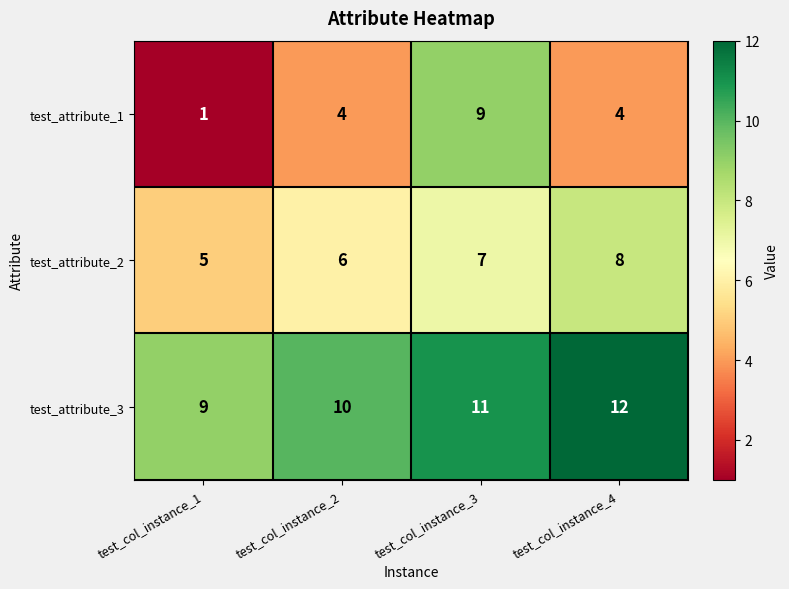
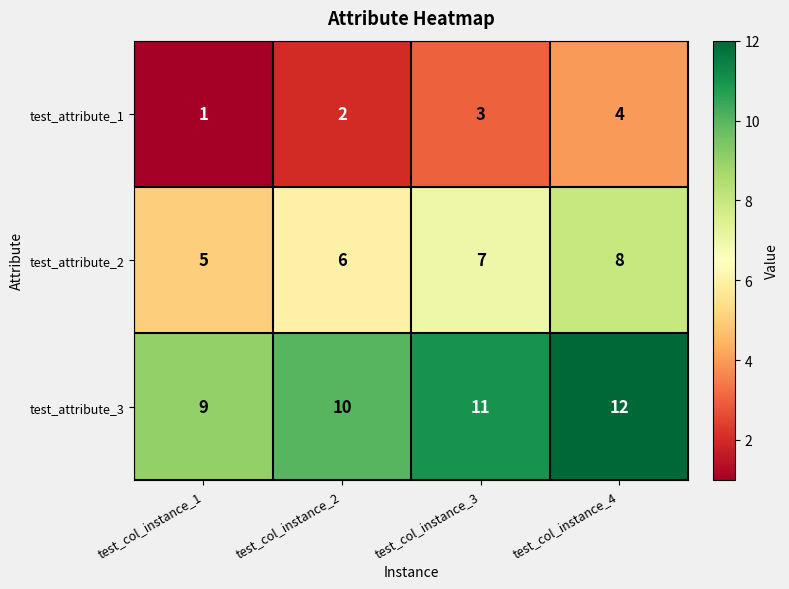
  {
    "test_attribute_1": {
      "test_col_instance_1": 1,
-     "test_col_instance_2": 4,
-     "test_col_instance_3": 9,
+     "test_col_instance_2": 2,
+     "test_col_instance_3": 3,
      "test_col_instance_4": 4
    },
    "test_attribute_2": {
      "test_col_instance_1": 5,
      "test_col_instance_2": 6,
      "test_col_instance_3": 7,
      "test_col_instance_4": 8
    },
    "test_attribute_3": {
      "test_col_instance_1": 9,
      "test_col_instance_2": 10,
      "test_col_instance_3": 11,
      "test_col_instance_4": 12
    }
  }
